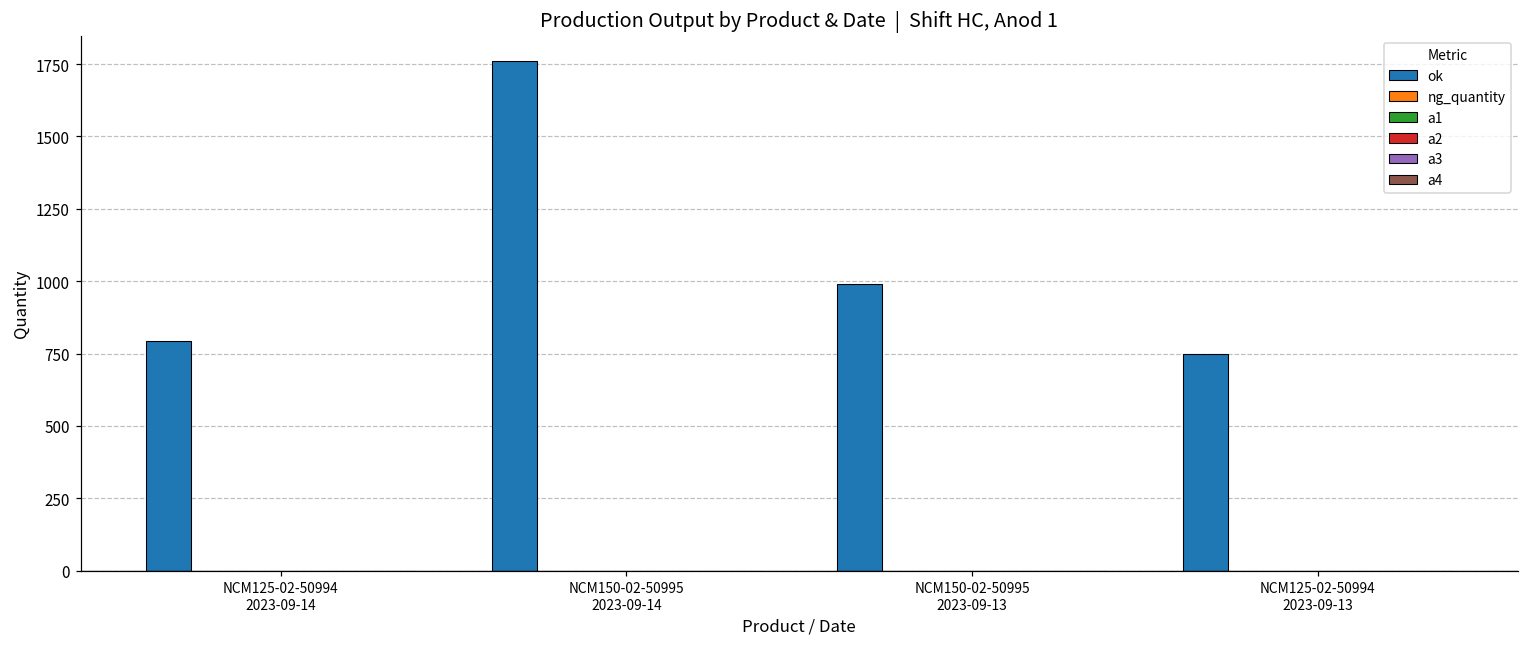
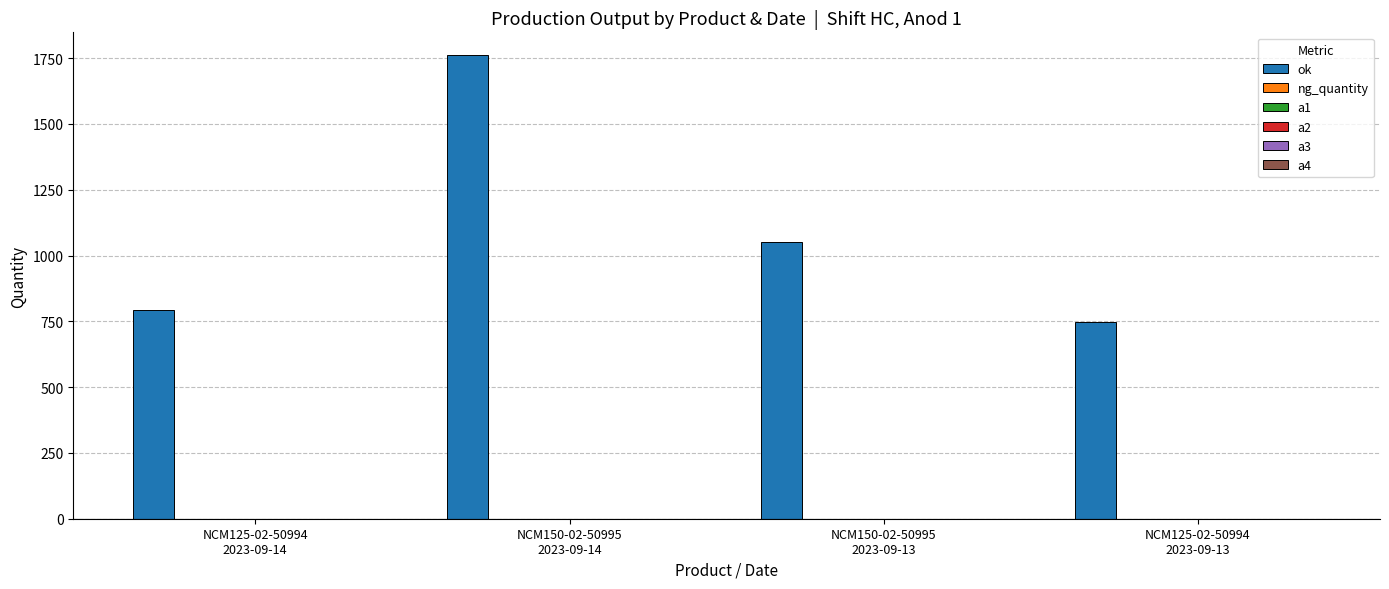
  {
    "ok": {
      "NCM125-02-50994 2023-09-14": 790,
      "NCM150-02-50995 2023-09-14": 1760,
-     "NCM150-02-50995 2023-09-13": 990,
+     "NCM150-02-50995 2023-09-13": 1050,
      "NCM125-02-50994 2023-09-13": 750
    },
    "ng_quantity": {
      "NCM125-02-50994 2023-09-14": 0,
      "NCM150-02-50995 2023-09-14": 0,
      "NCM150-02-50995 2023-09-13": 0,
      "NCM125-02-50994 2023-09-13": 0
    },
    "a1": {
      "NCM125-02-50994 2023-09-14": 0,
      "NCM150-02-50995 2023-09-14": 0,
      "NCM150-02-50995 2023-09-13": 0,
      "NCM125-02-50994 2023-09-13": 0
    },
    "a2": {
      "NCM125-02-50994 2023-09-14": 0,
      "NCM150-02-50995 2023-09-14": 0,
      "NCM150-02-50995 2023-09-13": 0,
      "NCM125-02-50994 2023-09-13": 0
    },
    "a3": {
      "NCM125-02-50994 2023-09-14": 0,
      "NCM150-02-50995 2023-09-14": 0,
      "NCM150-02-50995 2023-09-13": 0,
      "NCM125-02-50994 2023-09-13": 0
    },
    "a4": {
      "NCM125-02-50994 2023-09-14": 0,
      "NCM150-02-50995 2023-09-14": 0,
      "NCM150-02-50995 2023-09-13": 0,
      "NCM125-02-50994 2023-09-13": 0
    }
  }
